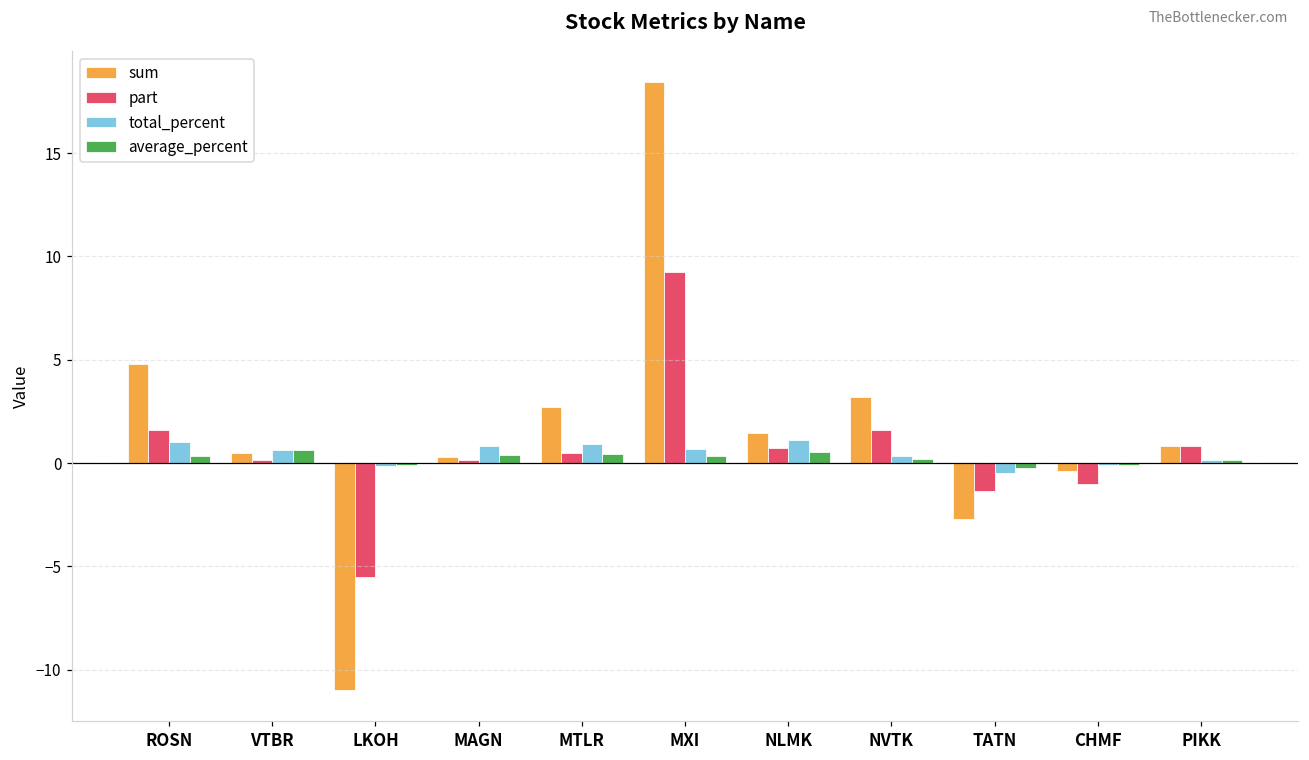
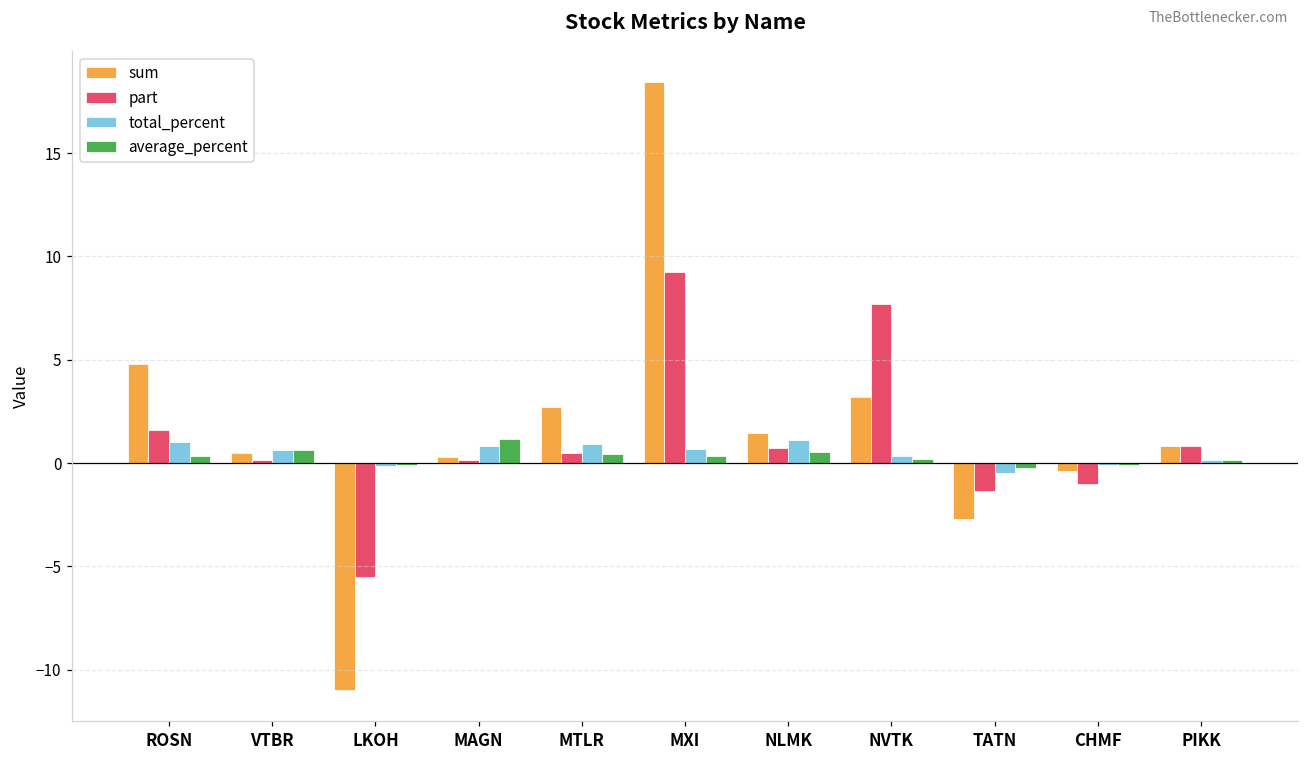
  {
    "sum": {
      "ROSN": 4.8,
      "VTBR": 0.5,
      "LKOH": -11.0,
      "MAGN": 0.3,
      "MTLR": 2.7,
      "MXI": 18.5,
      "NLMK": 1.4,
      "NVTK": 3.2,
      "TATN": -2.7,
      "CHMF": -0.4,
      "PIKK": 0.8
    },
    "part": {
      "ROSN": 1.6,
      "VTBR": 0.2,
      "LKOH": -5.5,
      "MAGN": 0.2,
      "MTLR": 0.5,
      "MXI": 9.2,
      "NLMK": 0.7,
-     "NVTK": 1.6,
+     "NVTK": 7.7,
      "TATN": -1.4,
      "CHMF": -1.0,
      "PIKK": 0.8
    },
    "total_percent": {
      "ROSN": 1.0,
      "VTBR": 0.6,
      "LKOH": -0.2,
      "MAGN": 0.8,
      "MTLR": 0.9,
      "MXI": 0.7,
      "NLMK": 1.1,
      "NVTK": 0.4,
      "TATN": -0.5,
      "PIKK": 0.2
    },
    "average_percent": {
      "ROSN": 0.3,
      "VTBR": 0.6,
-     "MAGN": 0.4,
+     "MAGN": 1.2,
      "MTLR": 0.5,
      "MXI": 0.3,
      "NLMK": 0.6,
      "NVTK": 0.2,
      "TATN": -0.2,
      "PIKK": 0.2
    }
  }
